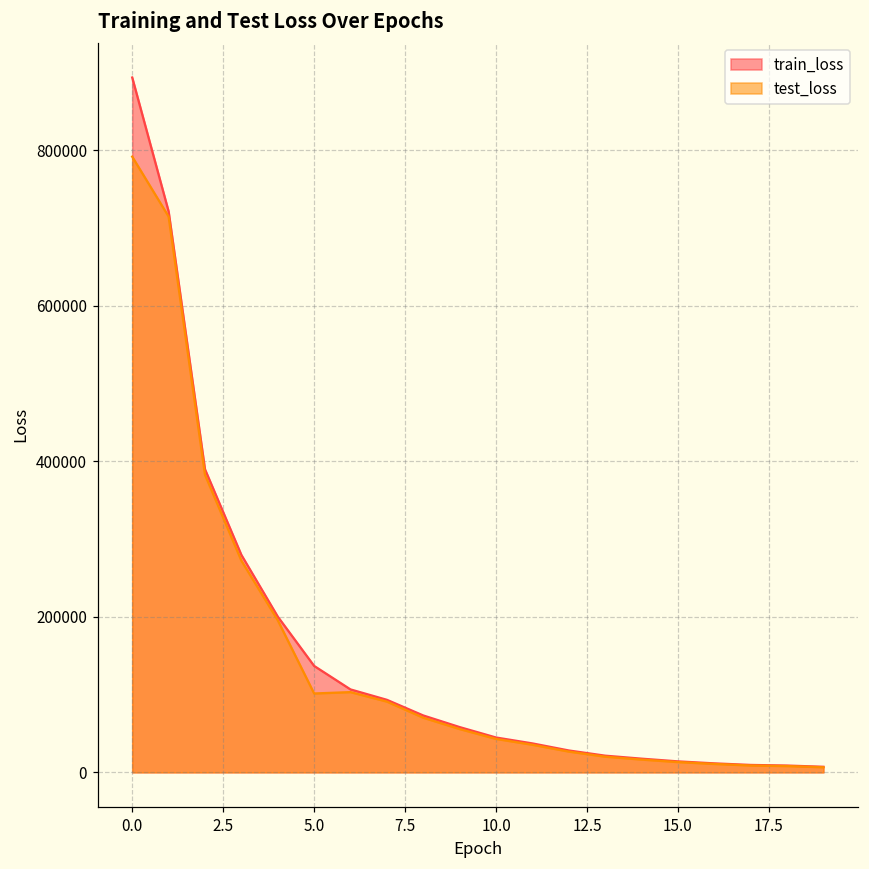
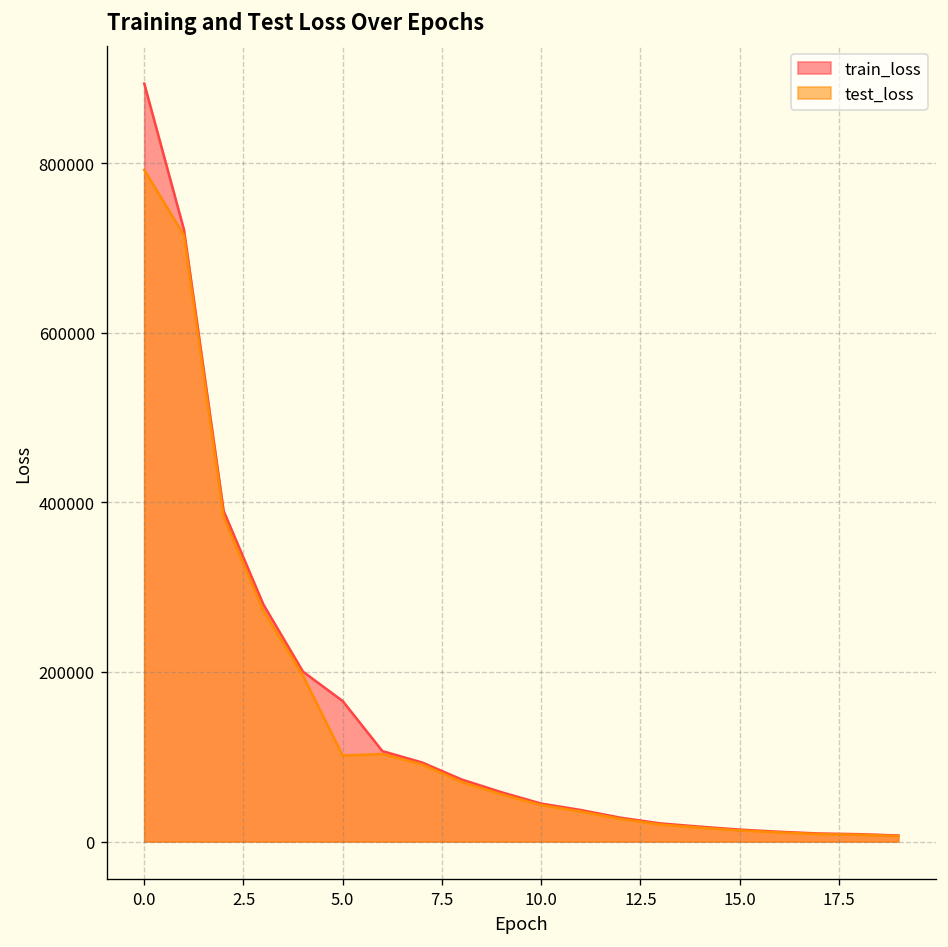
  {
    "train_loss": {
      "0.0": 890000,
-     "5.0": 140000
+     "5.0": 170000
    },
    "test_loss": {
      "0.0": 790000,
      "5.0": 100000
    }
  }
